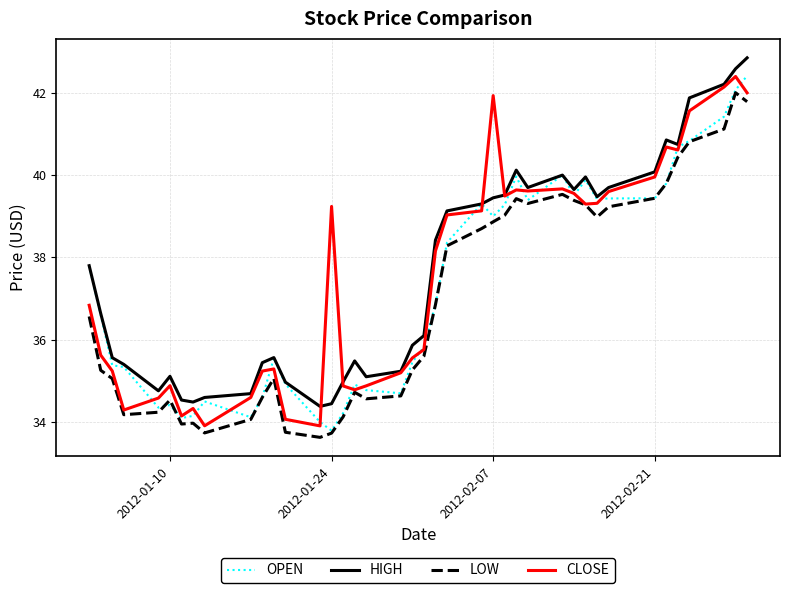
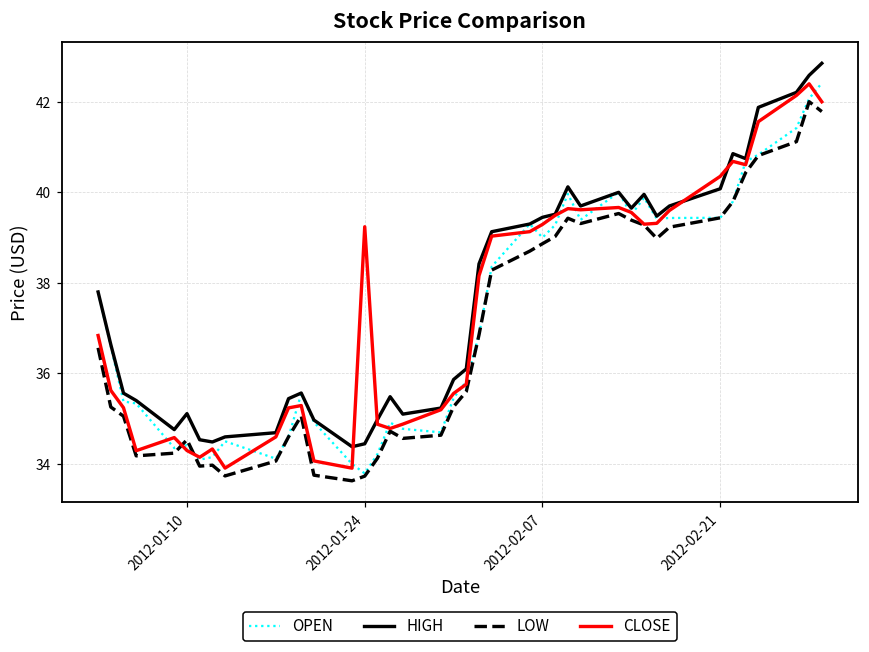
  {
    "OPEN": {
      "2012-01-10": 34.4,
      "2012-02-07": 39.0
    },
    "CLOSE": {
-     "2012-01-10": 34.9,
+     "2012-01-10": 34.3,
      "2012-01-24": 39.2,
-     "2012-02-07": 41.9,
-     "2012-02-21": 40.0
+     "2012-02-07": 39.3,
+     "2012-02-21": 40.4
    }
  }
